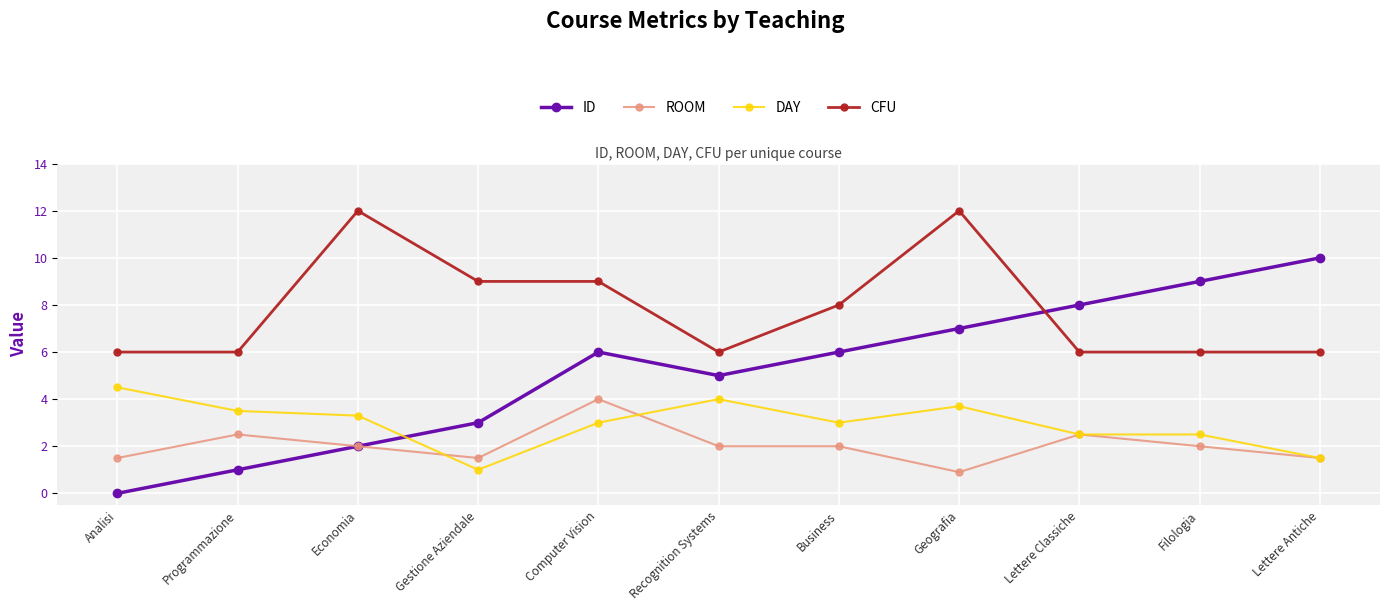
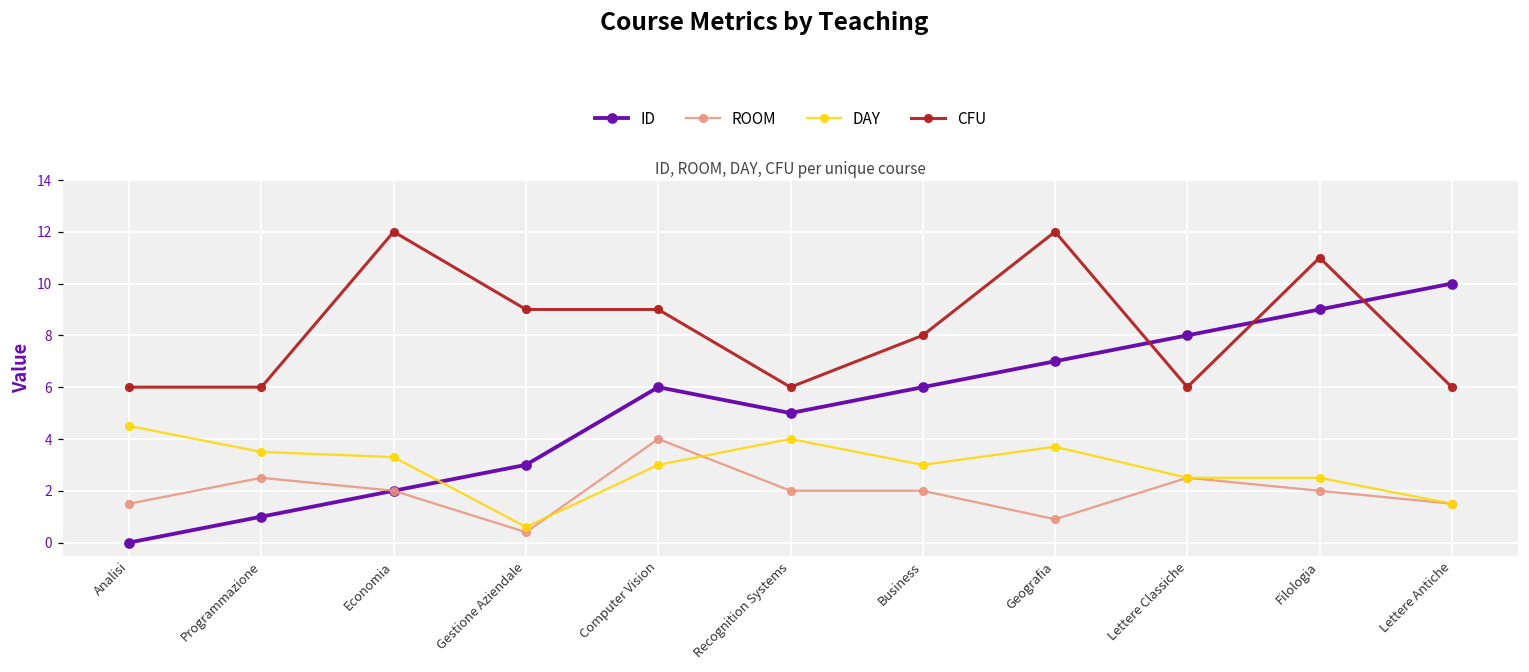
  {
    "ID": {
      "Analisi": 0.0,
      "Programmazione": 1.0,
      "Gestione Aziendale": 3.0,
      "Computer Vision": 6.0,
      "Recognition Systems": 5.0,
      "Business": 6.0,
      "Geografia": 7.0,
      "Lettere Classiche": 8.0,
      "Filologia": 9.0,
      "Lettere Antiche": 10.0
    },
    "ROOM": {
      "Analisi": 1.5,
      "Programmazione": 2.5,
-     "Gestione Aziendale": 1.5,
+     "Gestione Aziendale": 0.4,
      "Computer Vision": 4.0,
      "Recognition Systems": 2.0,
      "Business": 2.0,
      "Geografia": 0.9,
      "Filologia": 2.0
    },
    "DAY": {
      "Analisi": 4.5,
      "Programmazione": 3.5,
      "Economia": 3.3,
-     "Gestione Aziendale": 1.0,
+     "Gestione Aziendale": 0.6,
      "Computer Vision": 3.0,
      "Recognition Systems": 4.0,
      "Business": 3.0,
      "Geografia": 3.7,
      "Filologia": 2.5
    },
    "CFU": {
      "Analisi": 6,
      "Programmazione": 6,
      "Economia": 12,
      "Gestione Aziendale": 9,
      "Computer Vision": 9,
      "Recognition Systems": 6,
      "Business": 8,
      "Geografia": 12,
      "Lettere Classiche": 6,
-     "Filologia": 6,
+     "Filologia": 11,
      "Lettere Antiche": 6
    }
  }
